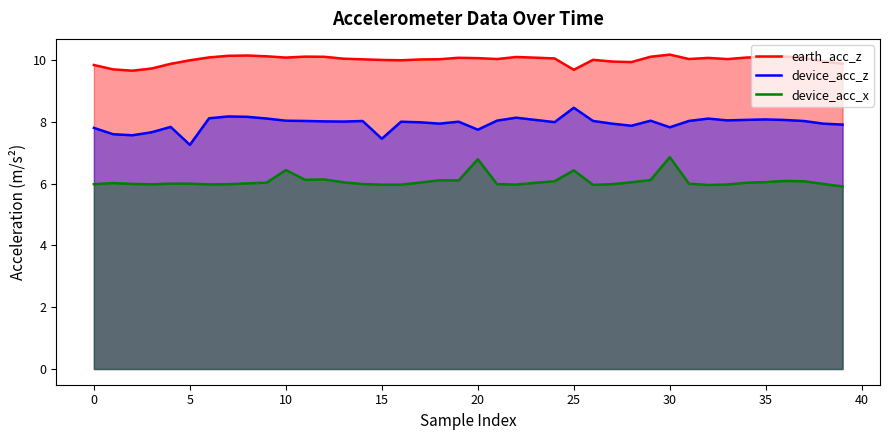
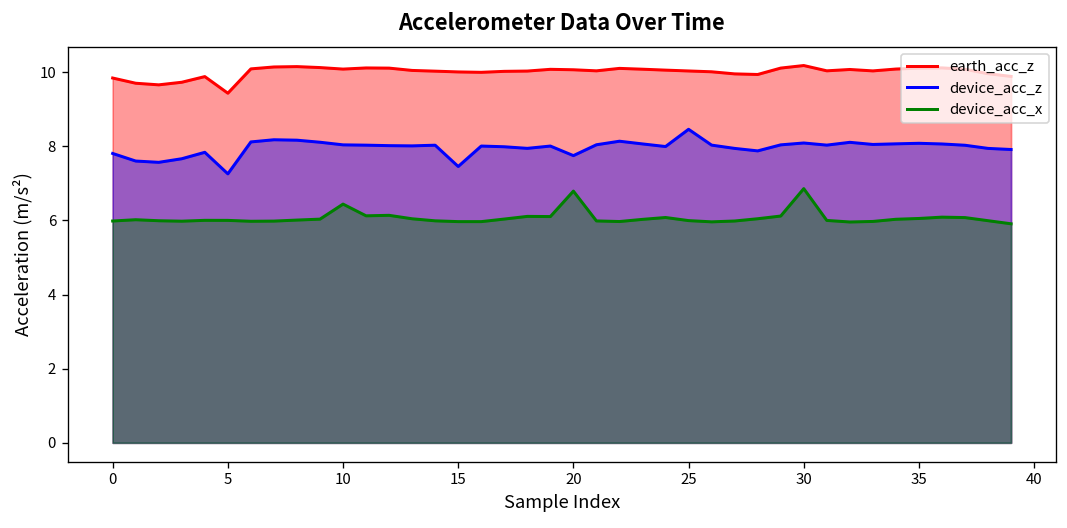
  {
    "earth_acc_z": {
      "0": 9.8,
-     "5": 10.0,
+     "5": 9.4,
      "10": 10.1,
      "15": 10.0,
      "20": 10.1,
-     "25": 9.7,
+     "25": 10.0,
      "30": 10.2
    },
    "device_acc_z": {
      "0": 7.8,
      "5": 7.3,
      "10": 8.0,
      "15": 7.5,
      "20": 7.7,
      "25": 8.5,
-     "30": 7.8,
+     "30": 8.1,
      "35": 8.1
    },
    "device_acc_x": {
      "0": 6.0,
      "5": 6.0,
      "10": 6.4,
      "15": 6.0,
      "20": 6.8,
-     "25": 6.4,
+     "25": 6.0,
      "30": 6.9,
      "35": 6.1
    }
  }
